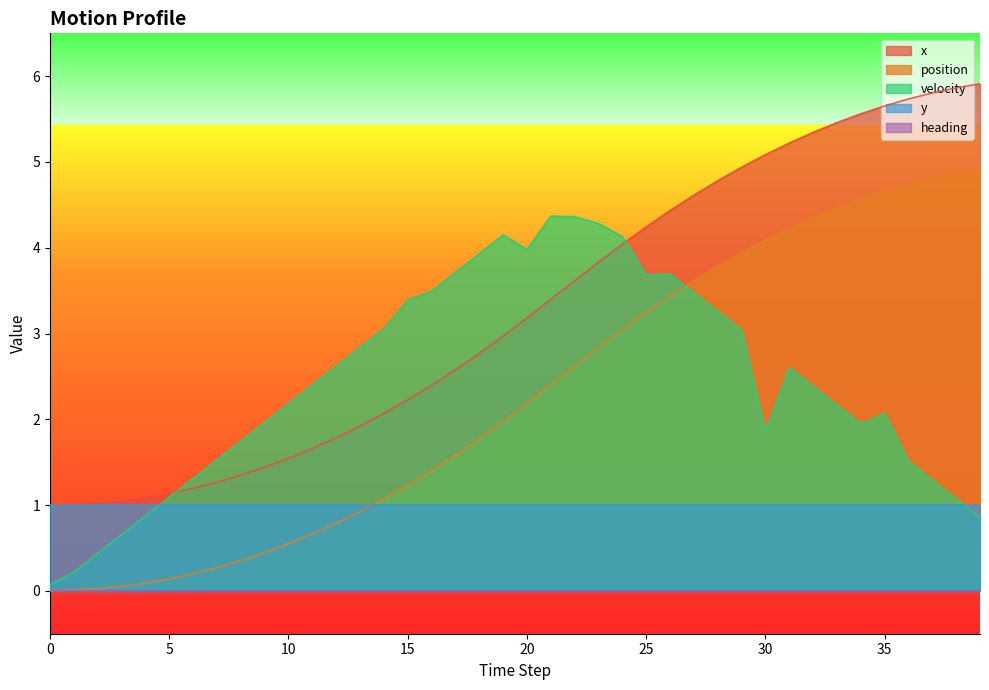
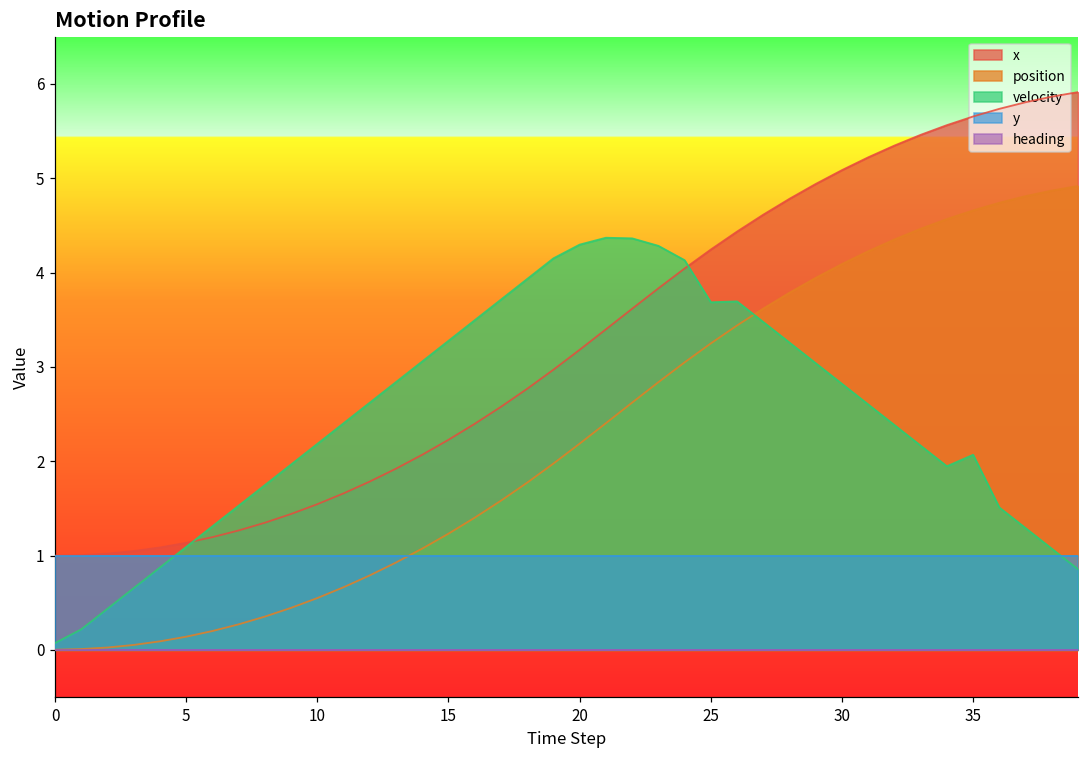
  {
    "velocity": {
      "0": 0.1,
      "5": 1.1,
      "10": 2.2,
-     "15": 3.4,
-     "20": 4.0,
+     "15": 3.3,
+     "20": 4.3,
      "25": 3.7,
-     "30": 1.9,
+     "30": 2.8,
      "35": 2.1
    },
    "y": {
      "5": 1.0,
      "10": 1.0,
      "15": 1.0,
      "20": 1.0,
      "25": 1.0,
      "30": 1.0,
      "35": 1.0
    },
    "heading": {
      "5": 0.0,
      "10": 0.0,
      "15": 0.0,
      "20": 0.0,
      "25": 0.0,
      "30": 0.0,
      "35": 0.0
    }
  }
